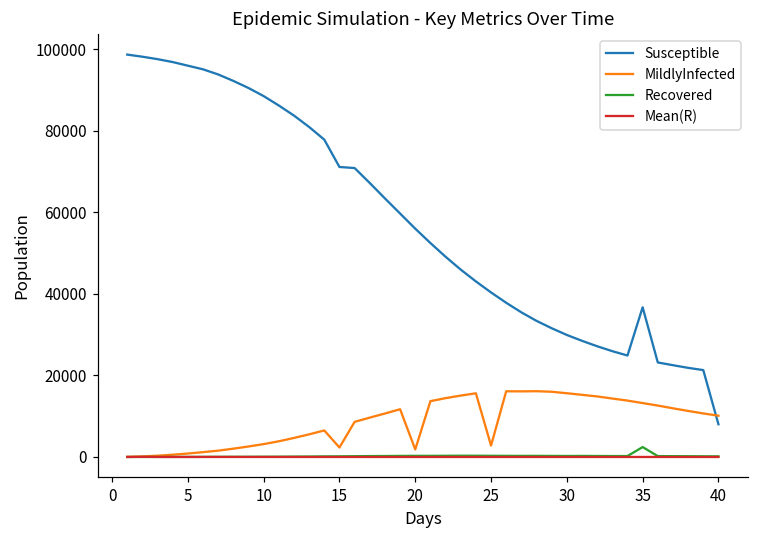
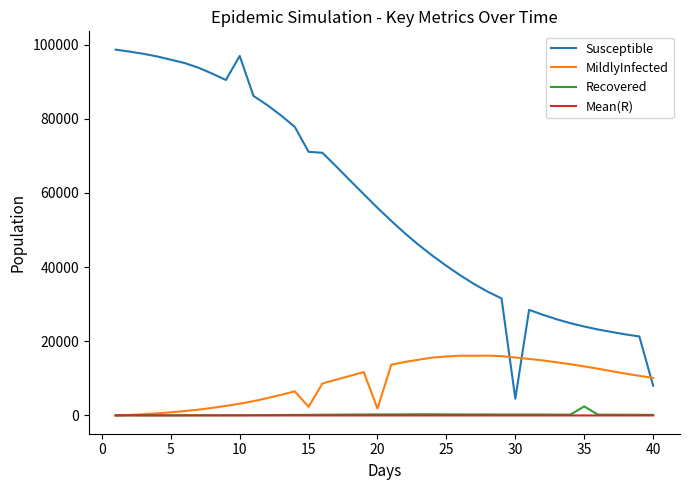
  {
    "Susceptible": {
      "5": 96000,
-     "10": 88000,
+     "10": 97000,
      "15": 71000,
      "20": 56000,
      "25": 40000,
-     "30": 30000,
-     "35": 37000,
+     "30": 5000,
+     "35": 24000,
      "40": 8000
    },
    "MildlyInfected": {
      "5": 1000,
      "10": 3000,
      "15": 2000,
      "20": 2000,
-     "25": 3000,
+     "25": 16000,
      "30": 16000,
      "35": 13000,
      "40": 10000
    },
    "Recovered": {
      "35": 2000
    },
    "Mean(R)": {
      "35": 0
    }
  }
